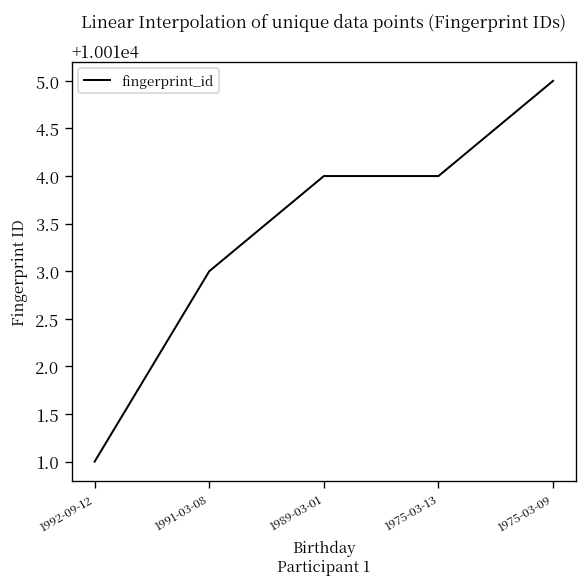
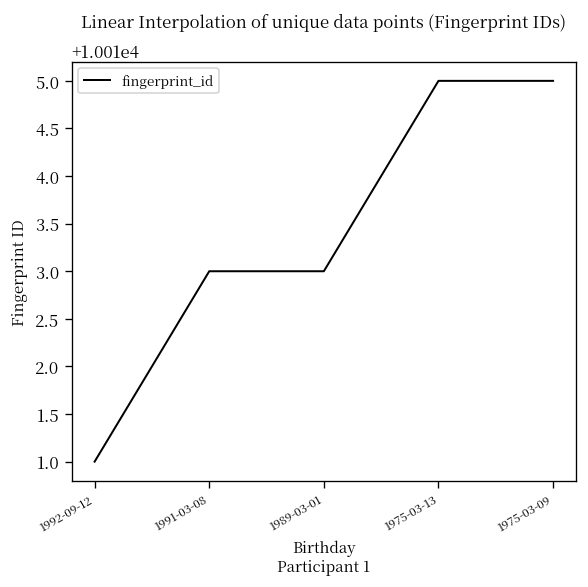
  {
    "1992-09-12": 10011,
    "1991-03-08": 10013,
-   "1989-03-01": 10014,
-   "1975-03-13": 10014,
+   "1989-03-01": 10013,
+   "1975-03-13": 10015,
    "1975-03-09": 10015
  }
